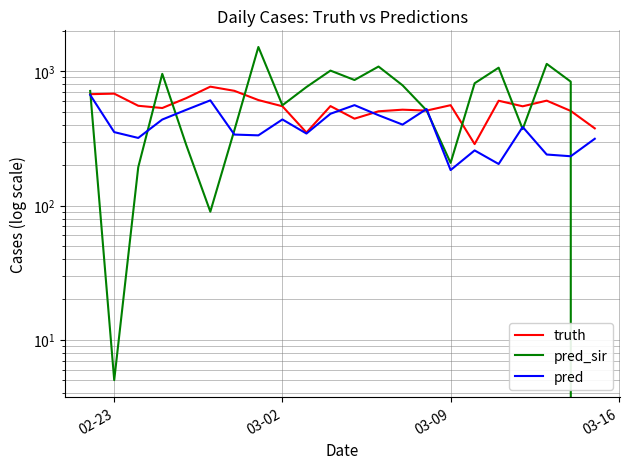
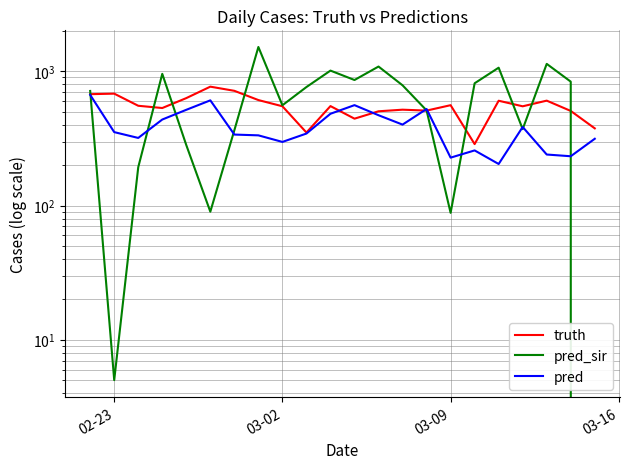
  {
    "truth": {
      "02-23": 700,
      "03-09": 560
    },
    "pred_sir": {
      "02-23": 5,
-     "03-09": 210
+     "03-09": 90
    },
    "pred": {
      "02-23": 350,
-     "03-02": 440,
-     "03-09": 180
+     "03-02": 300,
+     "03-09": 230
    }
  }
